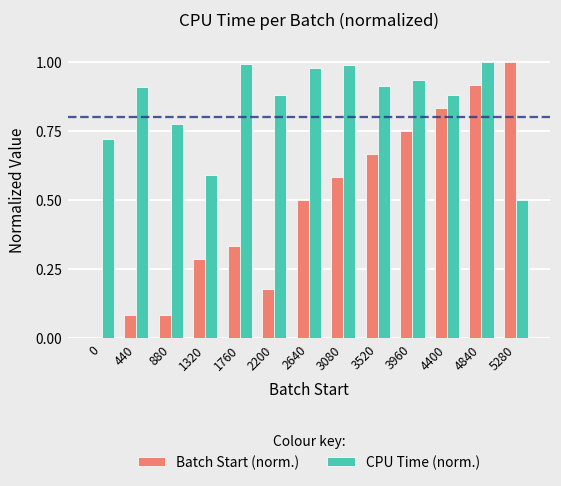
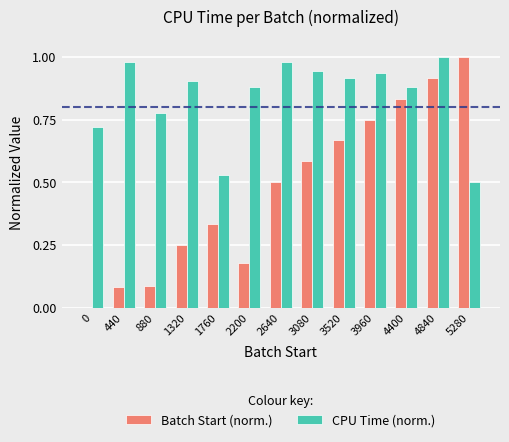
  {
    "Batch Start (norm.)": {
      "0": 0.00,
      "440": 0.08,
      "880": 0.09,
-     "1320": 0.29,
+     "1320": 0.25,
      "1760": 0.33,
      "2200": 0.18,
      "2640": 0.50,
      "3080": 0.58,
      "3520": 0.67,
      "3960": 0.75,
      "4400": 0.83,
      "4840": 0.92,
      "5280": 1.00
    },
    "CPU Time (norm.)": {
      "0": 0.72,
-     "440": 0.91,
+     "440": 0.98,
      "880": 0.77,
-     "1320": 0.59,
-     "1760": 0.99,
+     "1320": 0.91,
+     "1760": 0.53,
      "2200": 0.88,
      "2640": 0.98,
-     "3080": 0.99,
+     "3080": 0.95,
      "3520": 0.92,
      "3960": 0.94,
      "4400": 0.88,
      "4840": 1.00,
      "5280": 0.50
    }
  }
